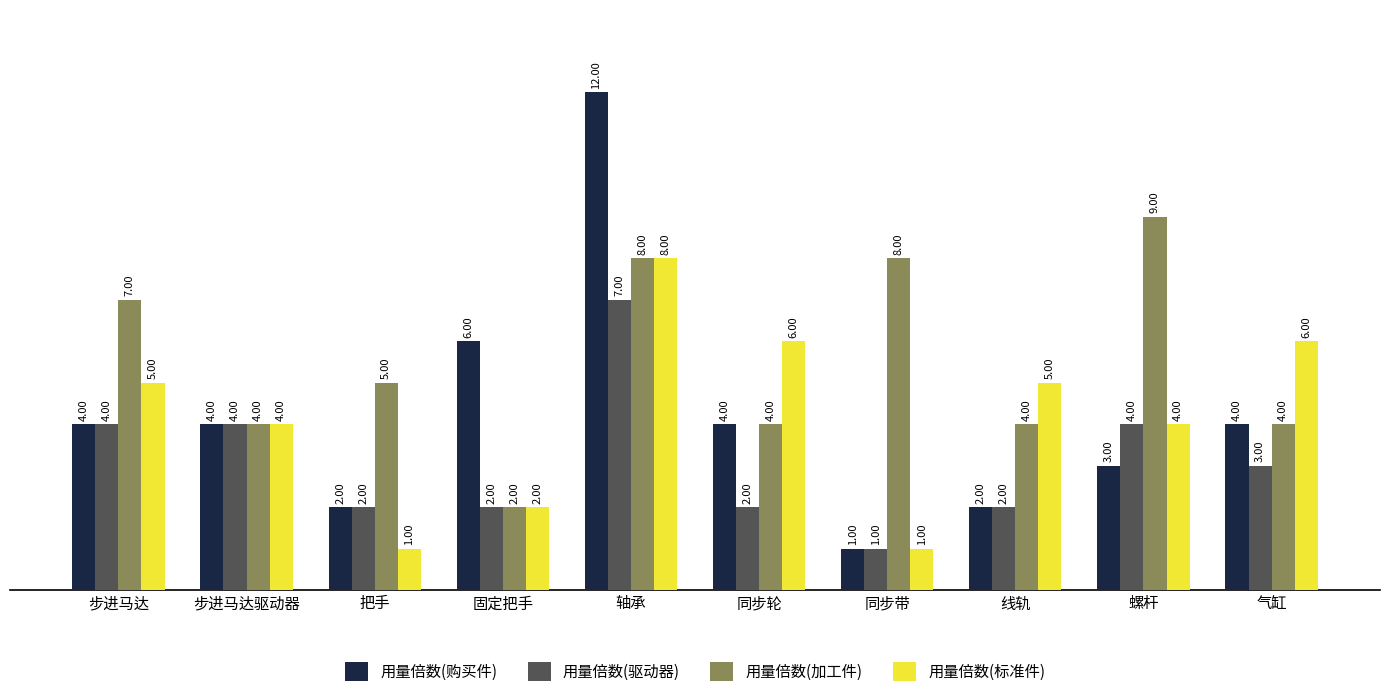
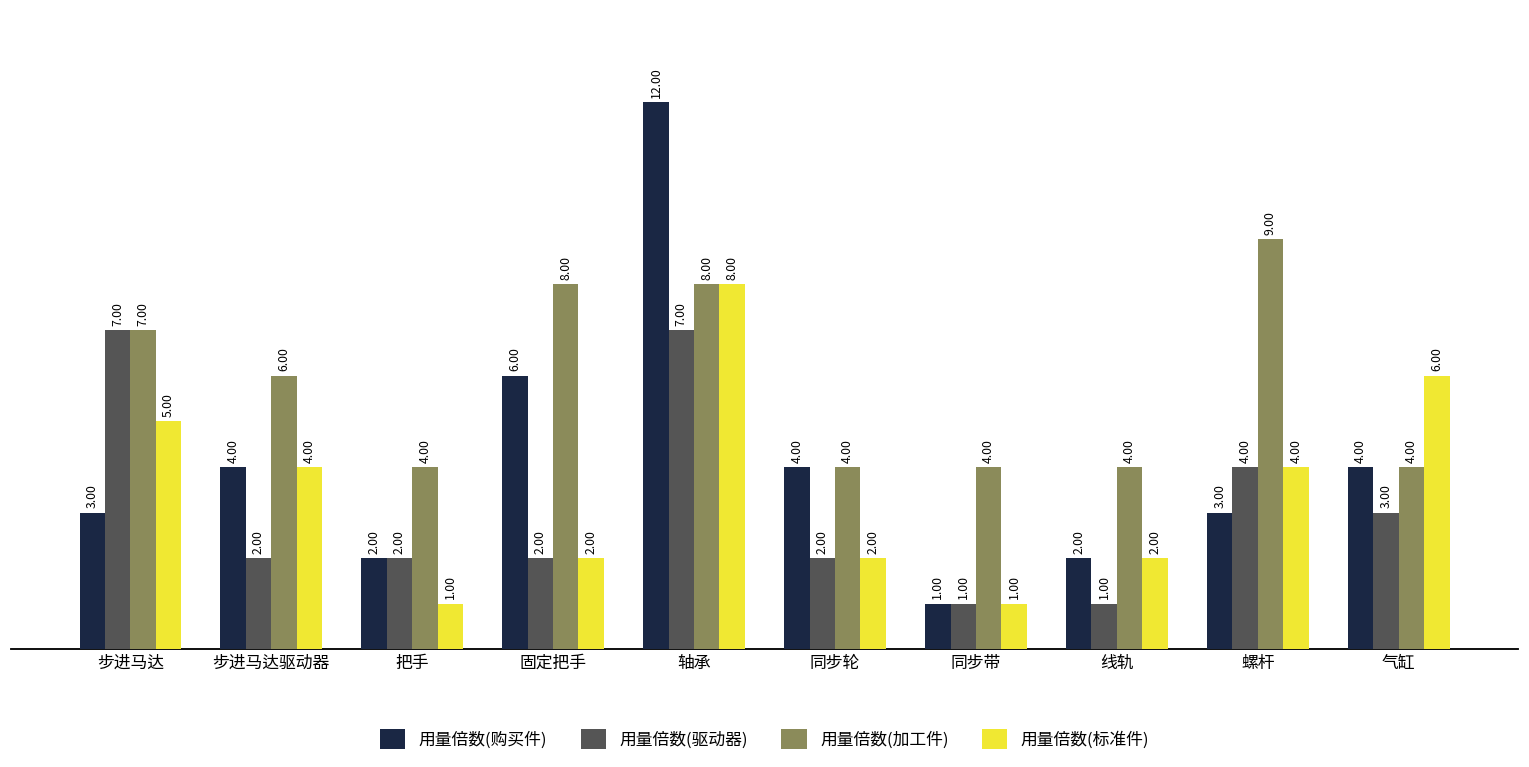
  {
    "用量倍数(购买件)": {
-     "步进马达": 4.00,
+     "步进马达": 3.00,
      "步进马达驱动器": 4.00,
      "把手": 2.00,
      "固定把手": 6.00,
      "轴承": 12.00,
      "同步轮": 4.00,
      "同步带": 1.00,
      "线轨": 2.00,
      "螺杆": 3.00,
      "气缸": 4.00
    },
    "用量倍数(驱动器)": {
-     "步进马达": 4.00,
-     "步进马达驱动器": 4.00,
+     "步进马达": 7.00,
+     "步进马达驱动器": 2.00,
      "把手": 2.00,
      "固定把手": 2.00,
      "轴承": 7.00,
      "同步轮": 2.00,
      "同步带": 1.00,
-     "线轨": 2.00,
+     "线轨": 1.00,
      "螺杆": 4.00,
      "气缸": 3.00
    },
    "用量倍数(加工件)": {
      "步进马达": 7.00,
-     "步进马达驱动器": 4.00,
-     "把手": 5.00,
-     "固定把手": 2.00,
+     "步进马达驱动器": 6.00,
+     "把手": 4.00,
+     "固定把手": 8.00,
      "轴承": 8.00,
      "同步轮": 4.00,
-     "同步带": 8.00,
+     "同步带": 4.00,
      "线轨": 4.00,
      "螺杆": 9.00,
      "气缸": 4.00
    },
    "用量倍数(标准件)": {
      "步进马达": 5.00,
      "步进马达驱动器": 4.00,
      "把手": 1.00,
      "固定把手": 2.00,
      "轴承": 8.00,
-     "同步轮": 6.00,
+     "同步轮": 2.00,
      "同步带": 1.00,
-     "线轨": 5.00,
+     "线轨": 2.00,
      "螺杆": 4.00,
      "气缸": 6.00
    }
  }
